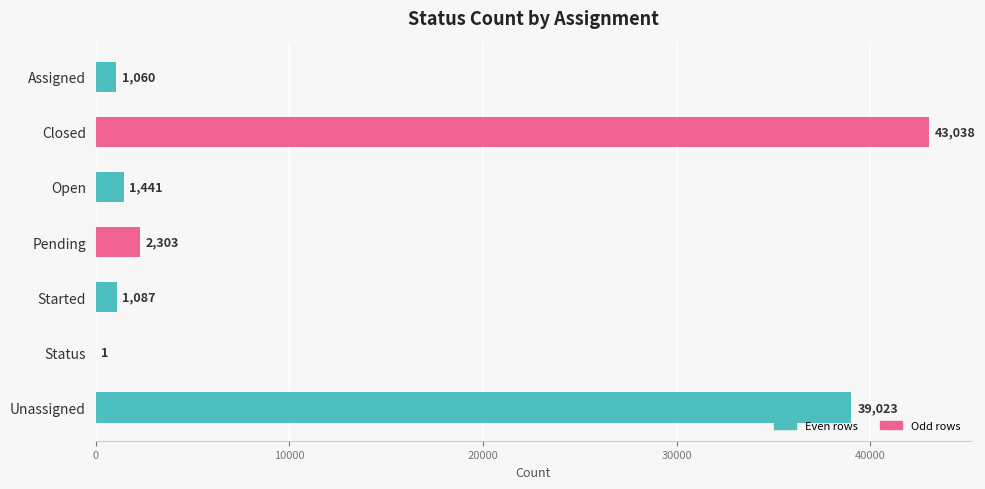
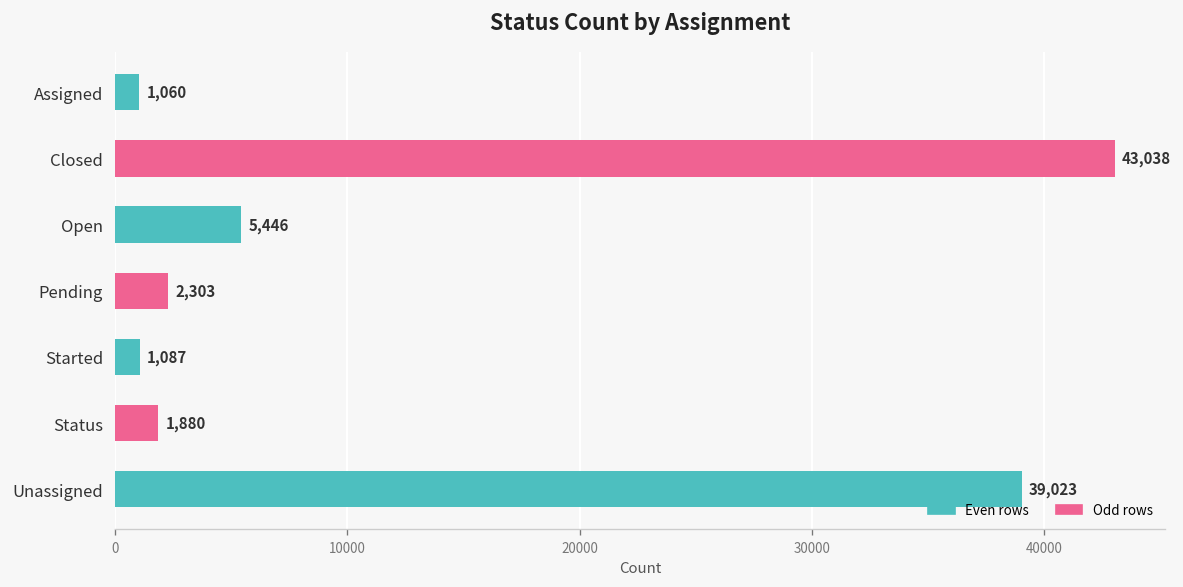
  {
    "Assigned": "1,060",
    "Closed": "43,038",
-   "Open": "1,441",
+   "Open": "5,446",
    "Pending": "2,303",
    "Started": "1,087",
-   "Status": "1",
+   "Status": "1,880",
    "Unassigned": "39,023"
  }
